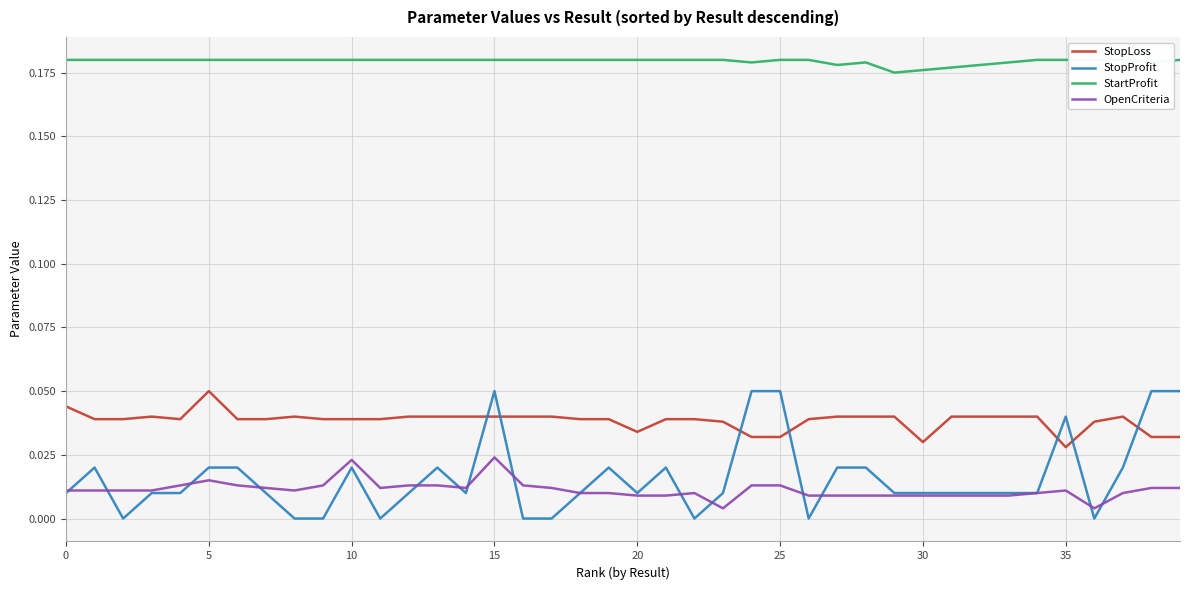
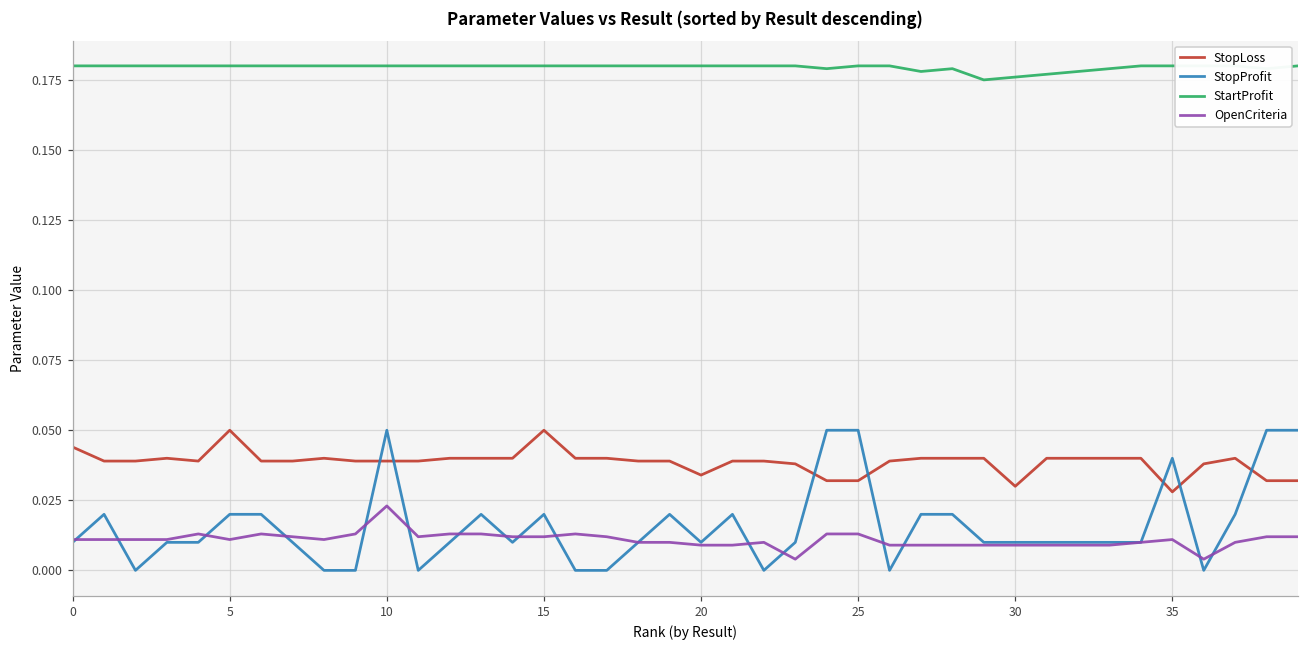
  {
    "StopLoss": {
      "0": 0.044,
      "5": 0.05,
      "10": 0.039,
-     "15": 0.04,
+     "15": 0.05,
      "20": 0.034,
      "25": 0.032,
      "30": 0.03,
      "35": 0.028
    },
    "StopProfit": {
      "5": 0.02,
-     "10": 0.02,
-     "15": 0.05,
+     "10": 0.05,
+     "15": 0.02,
      "20": 0.01,
      "25": 0.05,
      "30": 0.01,
      "35": 0.04
    },
    "StartProfit": {
      "0": 0.180,
      "5": 0.180,
      "10": 0.180,
      "15": 0.180,
      "20": 0.180,
      "25": 0.180,
      "30": 0.176,
      "35": 0.180
    },
    "OpenCriteria": {
-     "5": 0.015,
+     "5": 0.011,
      "10": 0.023,
-     "15": 0.024,
+     "15": 0.012,
      "20": 0.009,
      "25": 0.013,
      "30": 0.009,
      "35": 0.011
    }
  }
